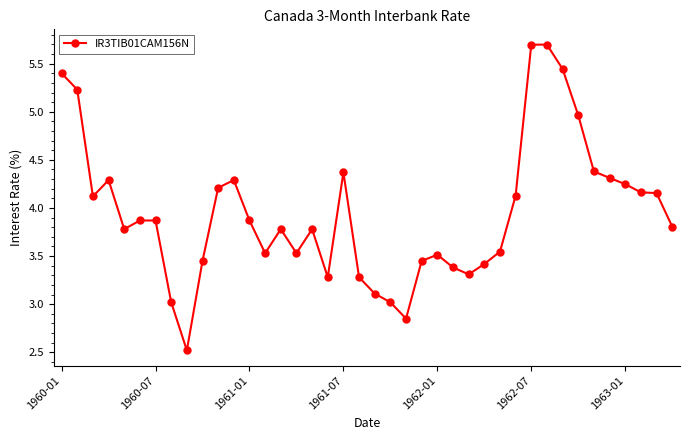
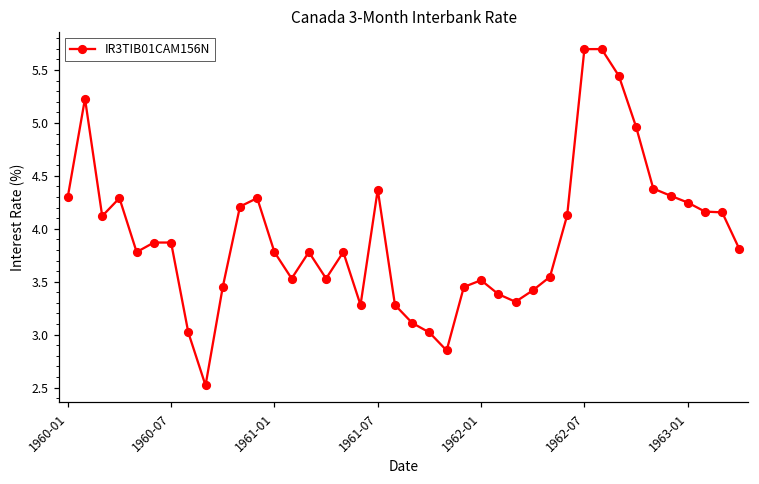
  {
-   "1960-01": 5.4,
+   "1960-01": 4.3,
    "1960-07": 3.9,
-   "1961-01": 3.9,
+   "1961-01": 3.8,
    "1961-07": 4.4,
    "1962-01": 3.5,
    "1962-07": 5.7,
    "1963-01": 4.2
  }
